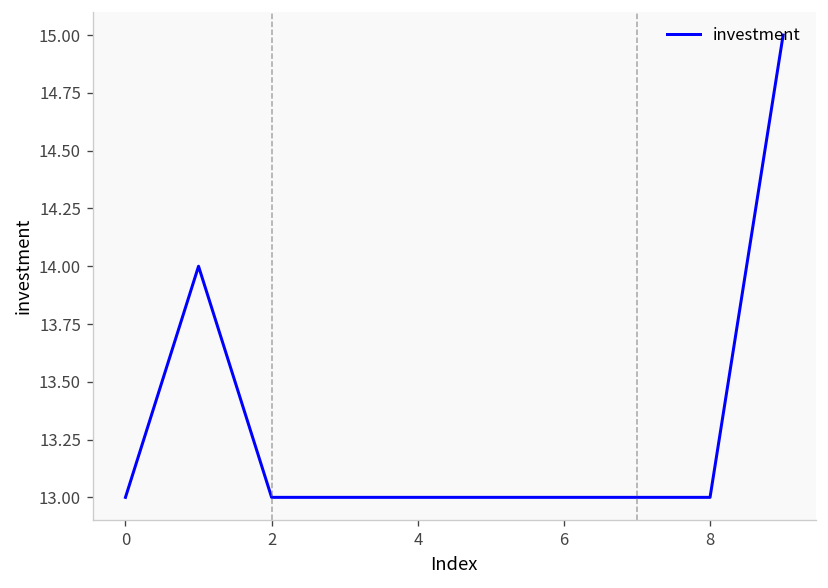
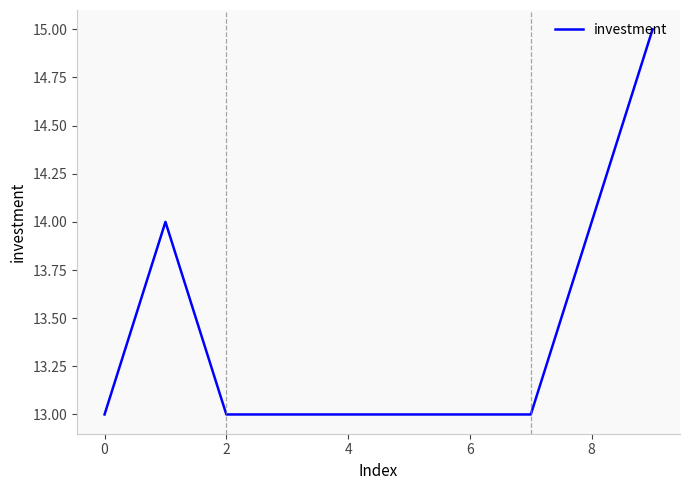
  {
    "0": 13,
    "2": 13,
    "4": 13,
    "6": 13,
-   "8": 13
+   "8": 14
  }
